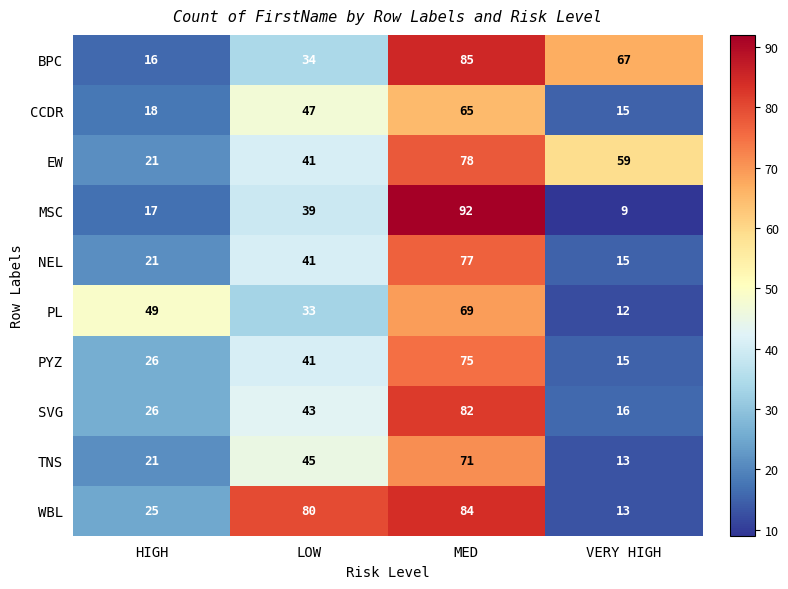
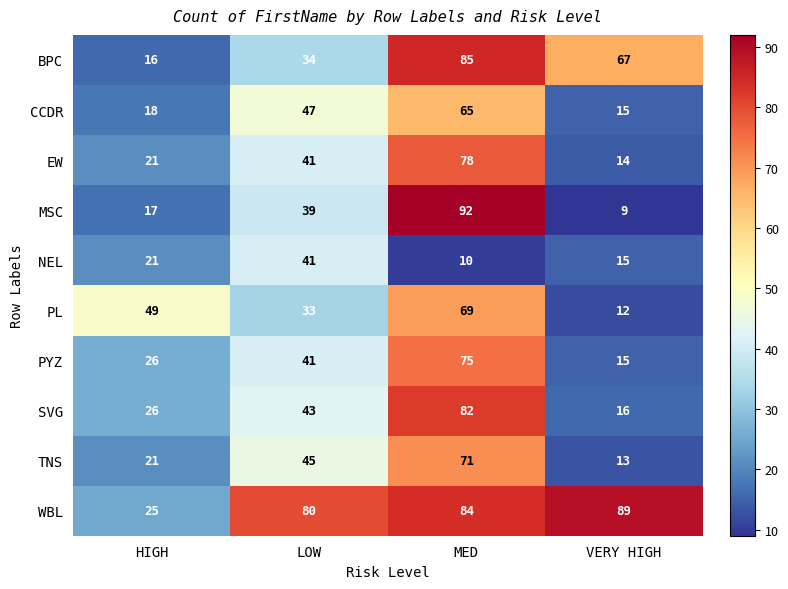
  {
    "BPC": {
      "HIGH": 16,
      "LOW": 34,
      "MED": 85,
      "VERY HIGH": 67
    },
    "CCDR": {
      "HIGH": 18,
      "LOW": 47,
      "MED": 65,
      "VERY HIGH": 15
    },
    "EW": {
      "HIGH": 21,
      "LOW": 41,
      "MED": 78,
-     "VERY HIGH": 59
+     "VERY HIGH": 14
    },
    "MSC": {
      "HIGH": 17,
      "LOW": 39,
      "MED": 92,
      "VERY HIGH": 9
    },
    "NEL": {
      "HIGH": 21,
      "LOW": 41,
-     "MED": 77,
+     "MED": 10,
      "VERY HIGH": 15
    },
    "PL": {
      "HIGH": 49,
      "LOW": 33,
      "MED": 69,
      "VERY HIGH": 12
    },
    "PYZ": {
      "HIGH": 26,
      "LOW": 41,
      "MED": 75,
      "VERY HIGH": 15
    },
    "SVG": {
      "HIGH": 26,
      "LOW": 43,
      "MED": 82,
      "VERY HIGH": 16
    },
    "TNS": {
      "HIGH": 21,
      "LOW": 45,
      "MED": 71,
      "VERY HIGH": 13
    },
    "WBL": {
      "HIGH": 25,
      "LOW": 80,
      "MED": 84,
-     "VERY HIGH": 13
+     "VERY HIGH": 89
    }
  }
